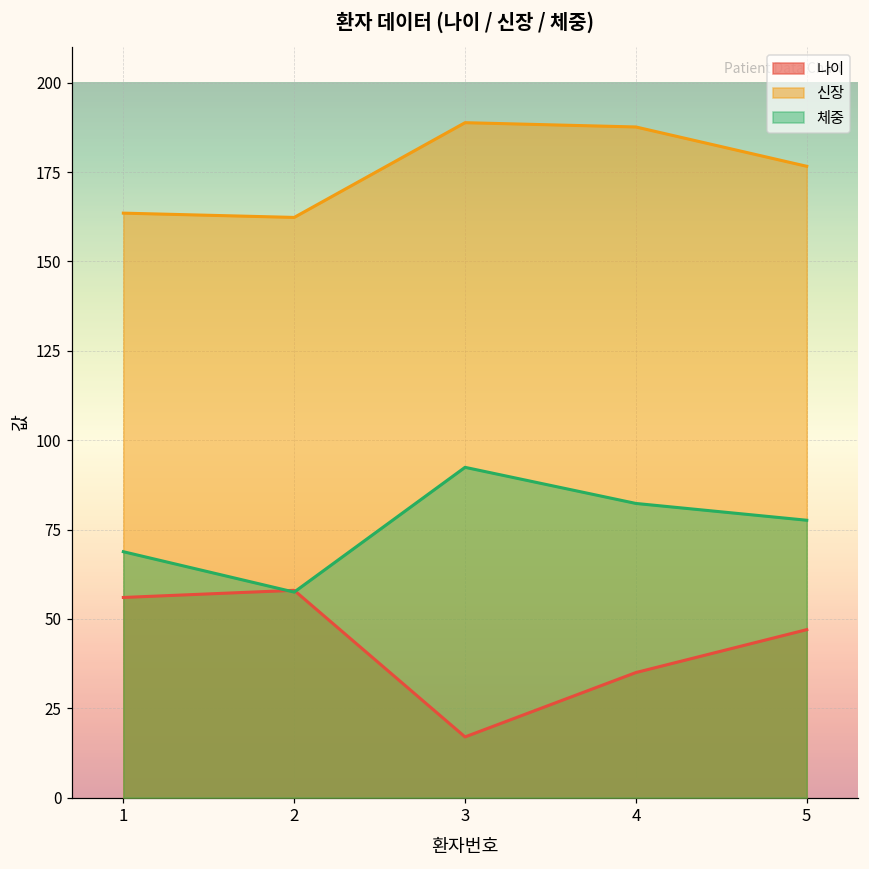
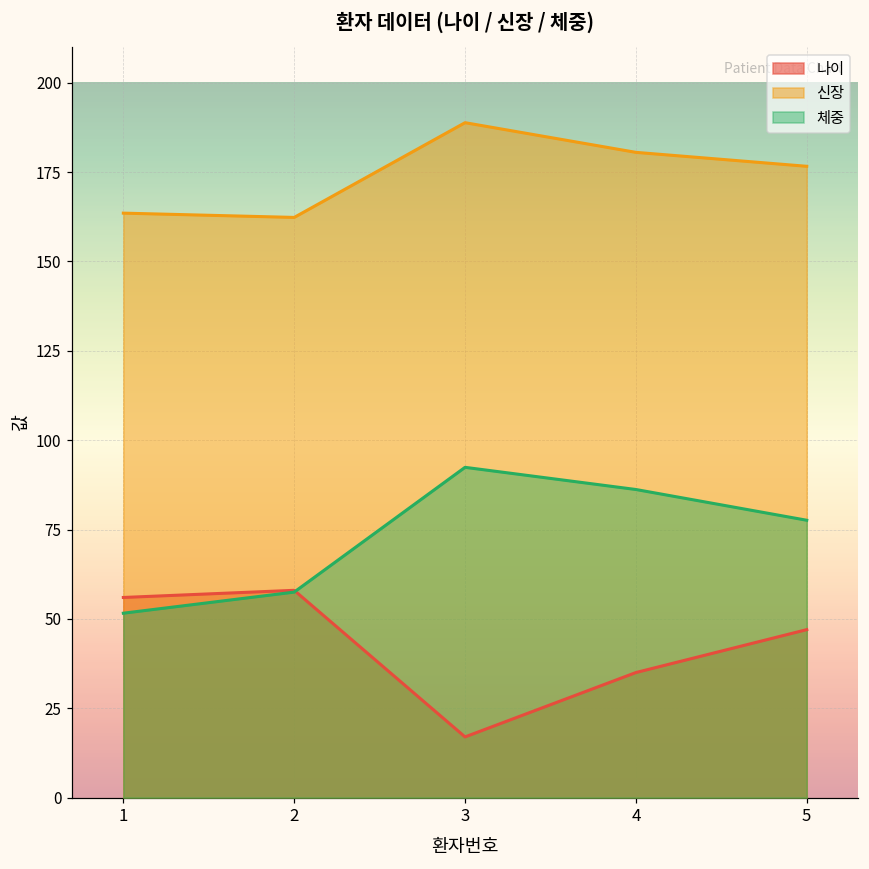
  {
    "나이": {
      "1": 56,
      "3": 17,
      "4": 35,
      "5": 47
    },
    "신장": {
      "1": 164,
      "2": 162,
      "3": 189,
-     "4": 188,
+     "4": 181,
      "5": 177
    },
    "체중": {
-     "1": 69,
+     "1": 52,
      "3": 92,
-     "4": 82,
+     "4": 86,
      "5": 78
    }
  }
